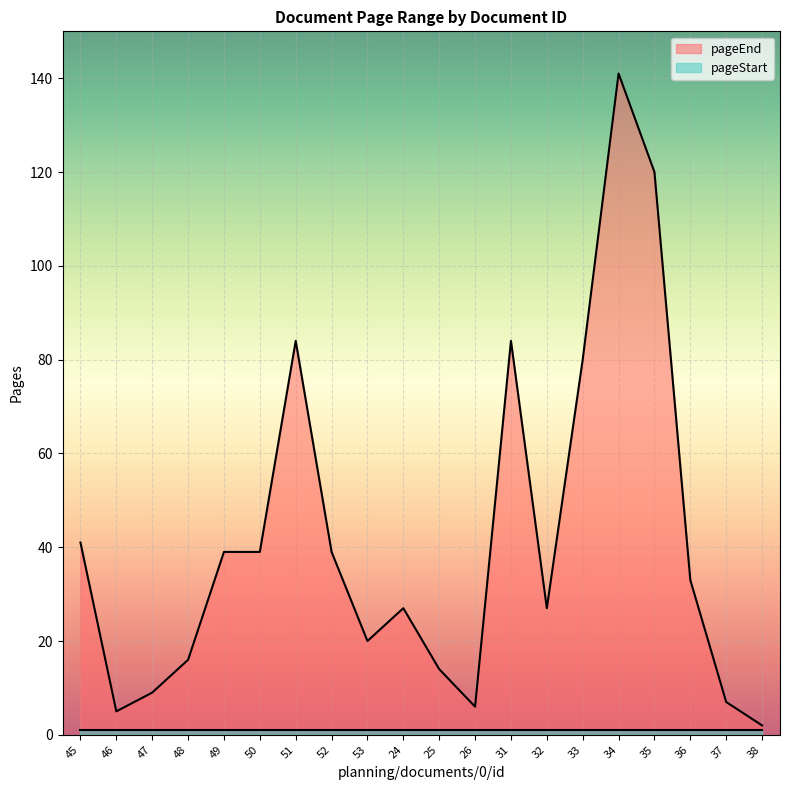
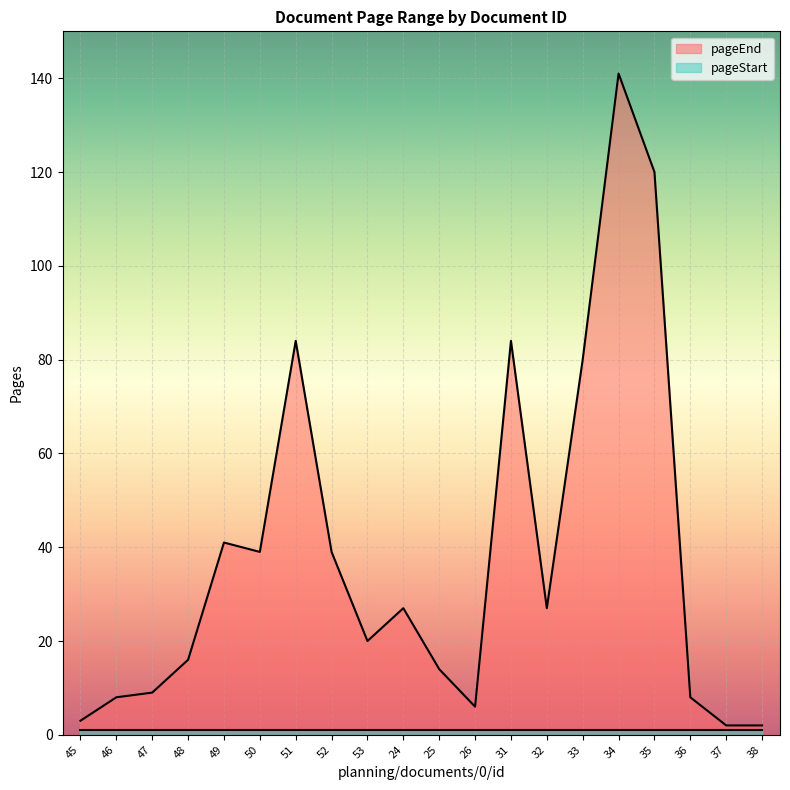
  {
    "pageEnd": {
-     "45": 41,
-     "46": 5,
+     "45": 3,
+     "46": 8,
      "47": 9,
      "48": 16,
-     "49": 39,
+     "49": 41,
      "50": 39,
      "51": 84,
      "52": 39,
      "53": 20,
      "24": 27,
      "25": 14,
      "26": 6,
      "31": 84,
      "32": 27,
      "33": 80,
      "34": 141,
      "35": 120,
-     "36": 33,
-     "37": 7,
+     "36": 8,
+     "37": 2,
      "38": 2
    },
    "pageStart": {
      "45": 1,
      "46": 1,
      "47": 1,
      "48": 1,
      "49": 1,
      "50": 1,
      "51": 1,
      "52": 1,
      "53": 1,
      "24": 1,
      "25": 1,
      "26": 1,
      "31": 1,
      "32": 1,
      "33": 1,
      "34": 1,
      "35": 1,
      "36": 1,
      "37": 1,
      "38": 1
    }
  }
